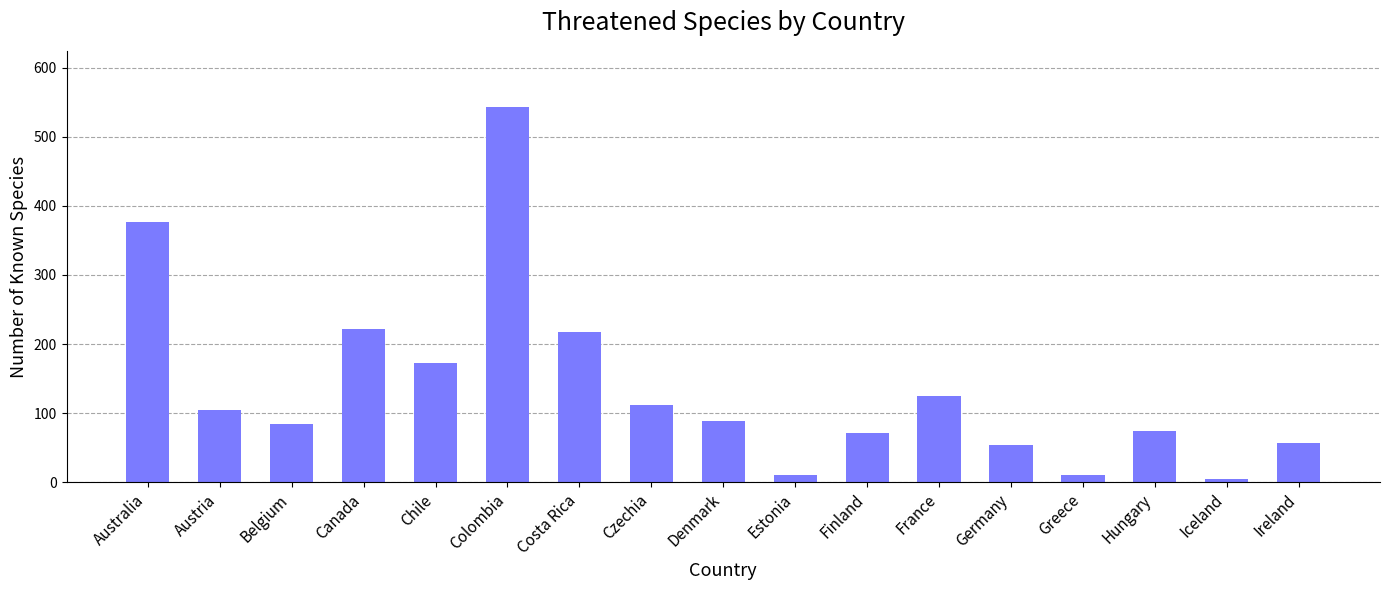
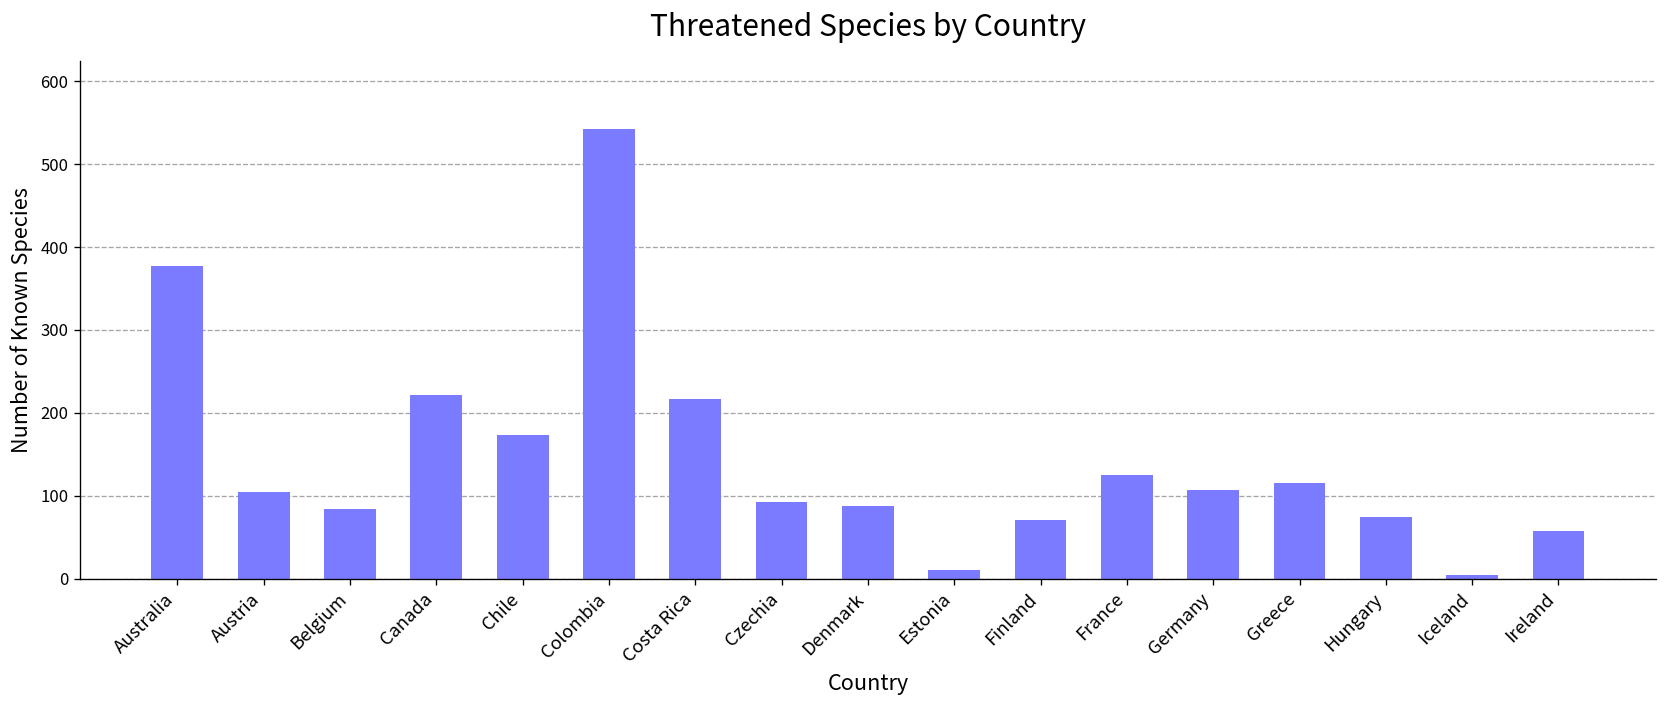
  {
    "Australia": 380,
    "Austria": 100,
    "Belgium": 80,
    "Canada": 220,
    "Chile": 170,
    "Colombia": 540,
    "Costa Rica": 220,
-   "Czechia": 110,
+   "Czechia": 90,
    "Denmark": 90,
    "Estonia": 10,
    "Finland": 70,
    "France": 130,
-   "Germany": 50,
-   "Greece": 10,
+   "Germany": 110,
+   "Greece": 120,
    "Hungary": 70,
    "Iceland": 0,
    "Ireland": 60
  }
